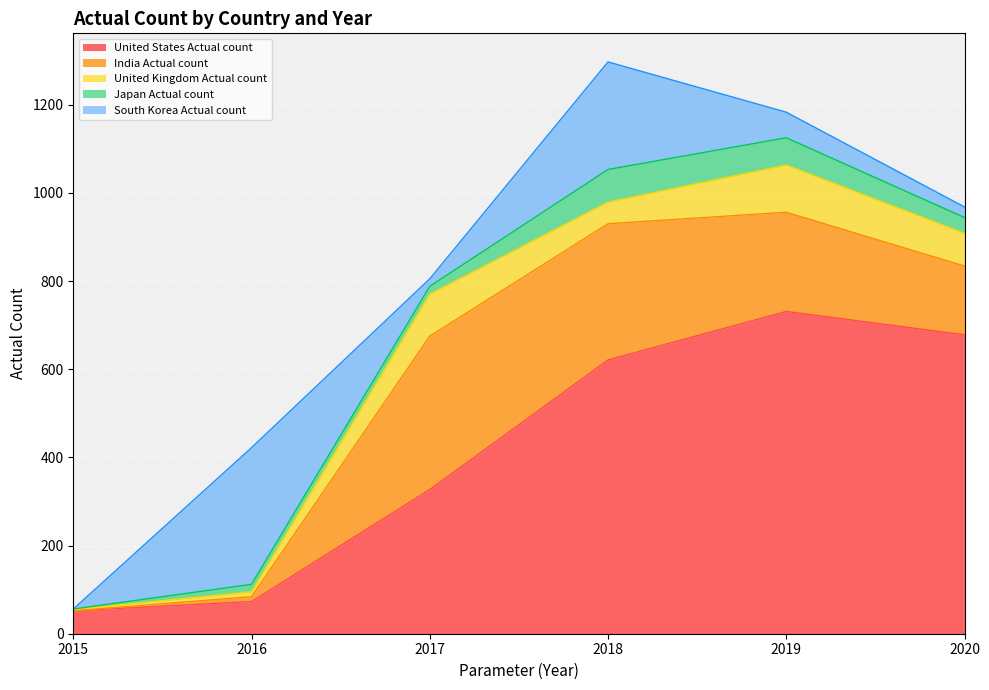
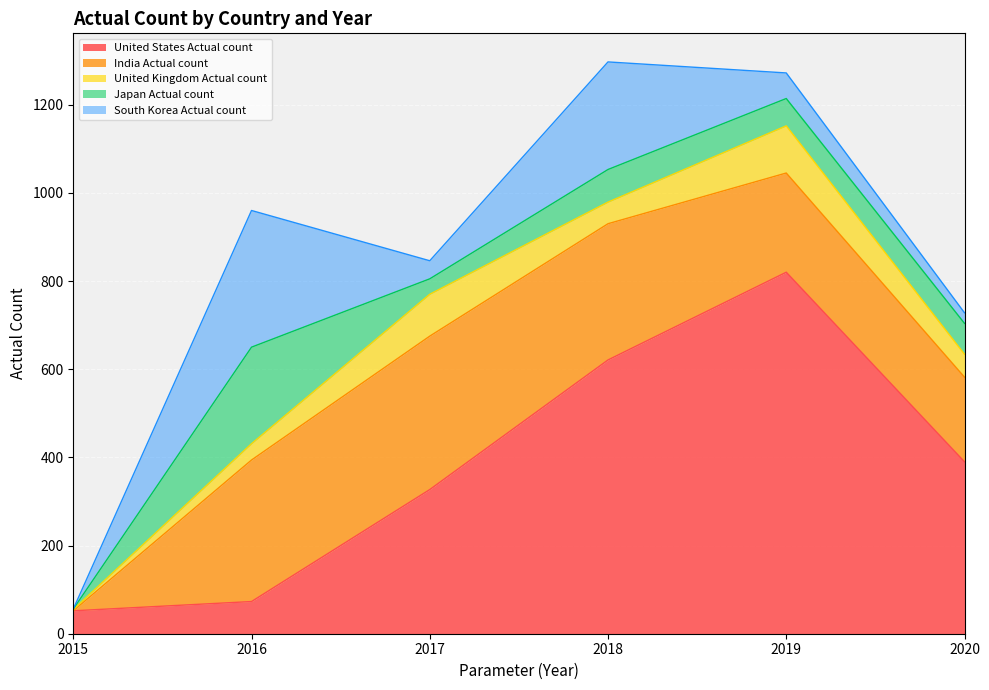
  {
    "United States Actual count": {
      "2016": 70,
      "2017": 330,
      "2018": 620,
-     "2019": 730,
-     "2020": 680
+     "2019": 820,
+     "2020": 390
    },
    "India Actual count": {
-     "2016": 10,
+     "2016": 320,
      "2017": 350,
      "2018": 310,
      "2019": 230,
-     "2020": 160
+     "2020": 190
    },
    "United Kingdom Actual count": {
-     "2016": 10,
+     "2016": 40,
      "2017": 100,
      "2018": 50,
      "2019": 110,
-     "2020": 70
+     "2020": 50
    },
    "Japan Actual count": {
-     "2016": 20,
-     "2017": 20,
+     "2016": 220,
+     "2017": 40,
      "2018": 70,
      "2019": 60,
-     "2020": 40
+     "2020": 70
    },
    "South Korea Actual count": {
      "2016": 310,
-     "2017": 20,
+     "2017": 40,
      "2018": 240,
      "2019": 60,
      "2020": 20
    }
  }
